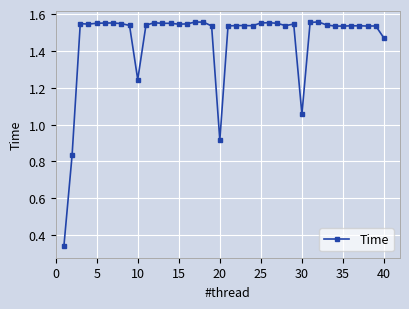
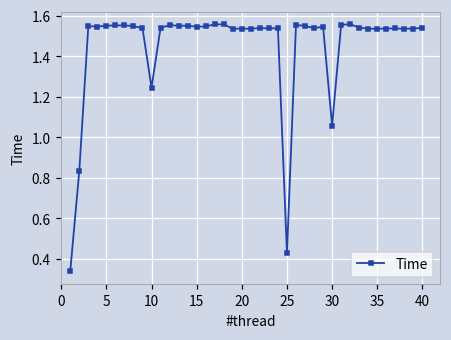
  {
    "5": 1.55,
    "10": 1.24,
    "15": 1.54,
-   "20": 0.91,
-   "25": 1.55,
+   "20": 1.53,
+   "25": 0.43,
    "30": 1.06,
    "35": 1.53,
-   "40": 1.47
+   "40": 1.54
  }
